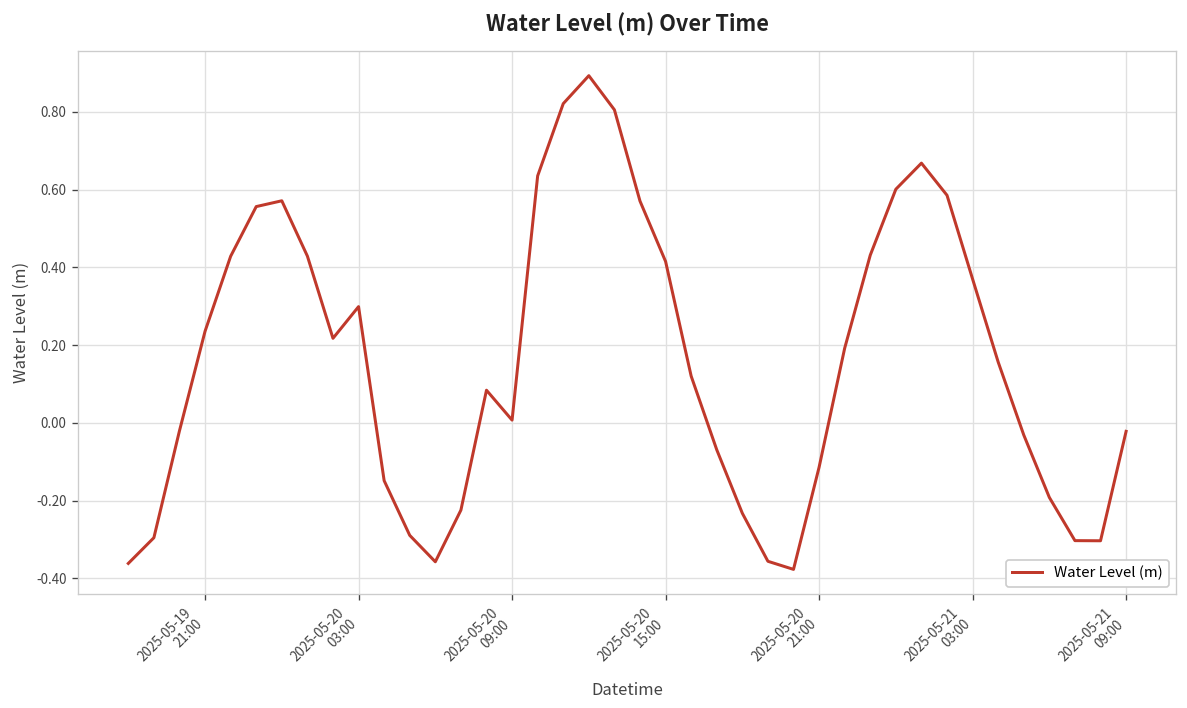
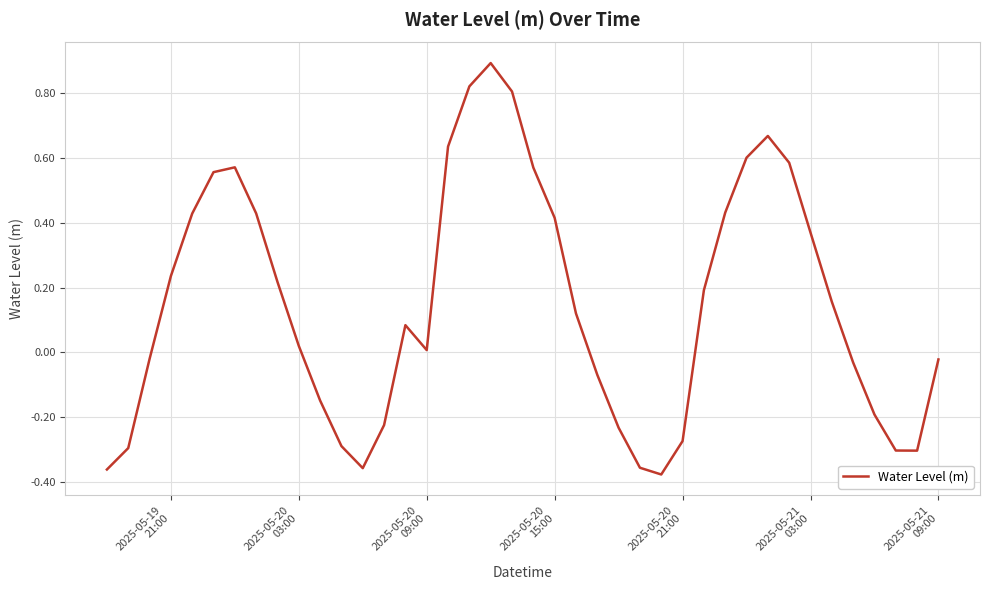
  {
    "2025-05-19 21:00": 0.24,
-   "2025-05-20 03:00": 0.30,
+   "2025-05-20 03:00": 0.02,
    "2025-05-20 09:00": 0.01,
    "2025-05-20 15:00": 0.42,
-   "2025-05-20 21:00": -0.11,
+   "2025-05-20 21:00": -0.27,
    "2025-05-21 03:00": 0.37,
    "2025-05-21 09:00": -0.02
  }
